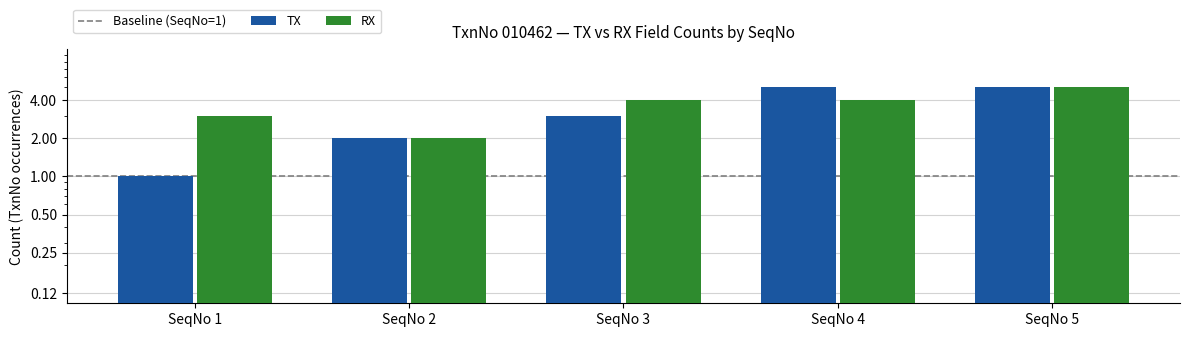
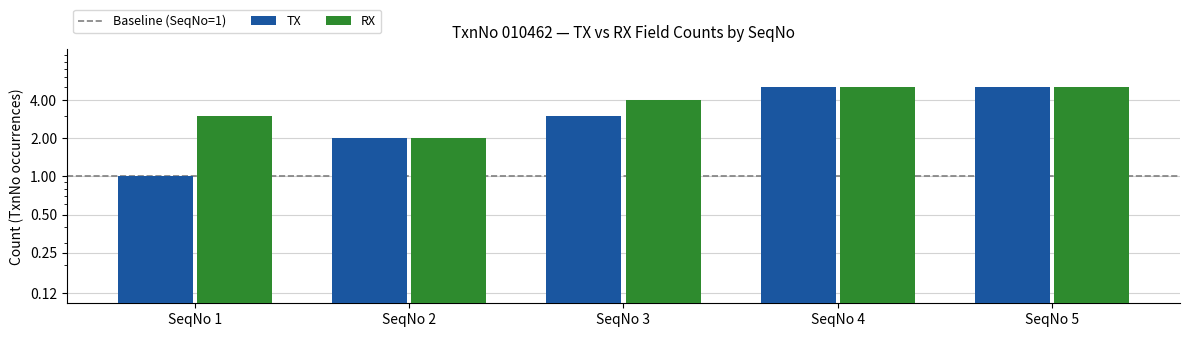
  {
    "TX": {
      "SeqNo 1": 1,
      "SeqNo 2": 2,
      "SeqNo 3": 3,
      "SeqNo 4": 5,
      "SeqNo 5": 5
    },
    "RX": {
      "SeqNo 1": 3,
      "SeqNo 2": 2,
      "SeqNo 3": 4,
-     "SeqNo 4": 4,
+     "SeqNo 4": 5,
      "SeqNo 5": 5
    }
  }
